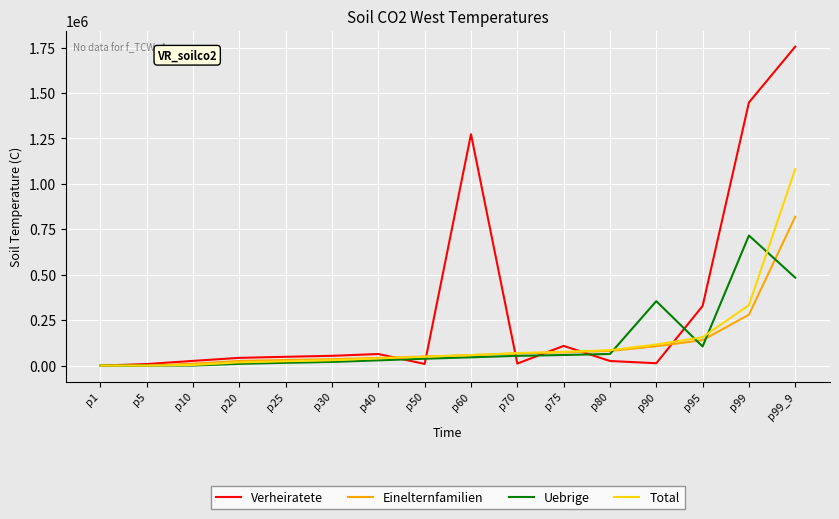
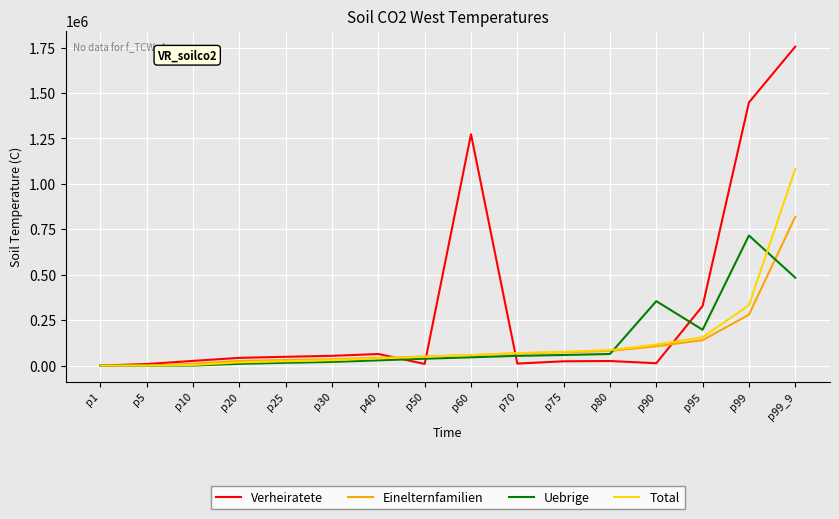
  {
    "Verheiratete": {
      "p10": 30000,
      "p20": 40000,
      "p25": 50000,
      "p30": 50000,
      "p40": 60000,
      "p50": 10000,
      "p60": 1270000,
      "p70": 10000,
-     "p75": 110000,
+     "p75": 20000,
      "p80": 30000,
      "p90": 10000,
      "p95": 330000,
      "p99": 1450000,
      "p99_9": 1750000
    },
    "Uebrige": {
      "p75": 60000,
      "p80": 60000,
      "p90": 350000,
-     "p95": 110000,
+     "p95": 200000,
      "p99": 720000,
      "p99_9": 480000
    }
  }
